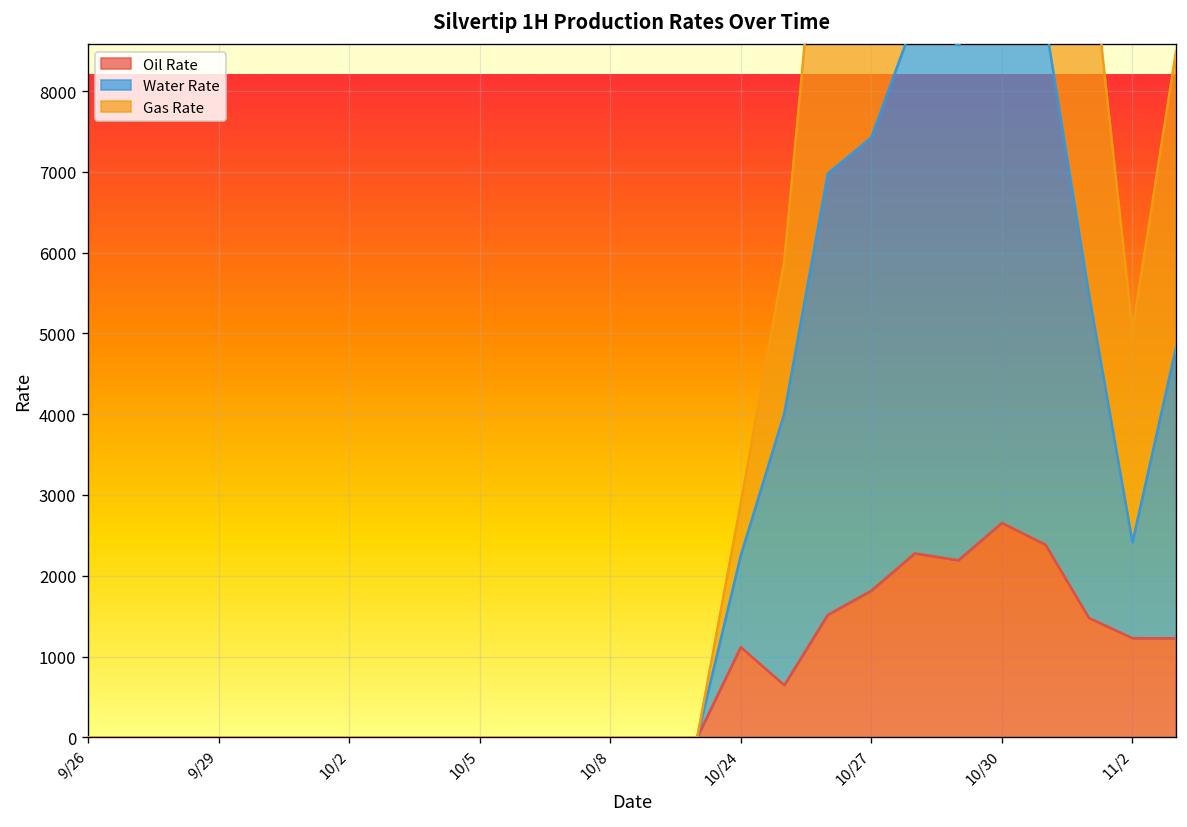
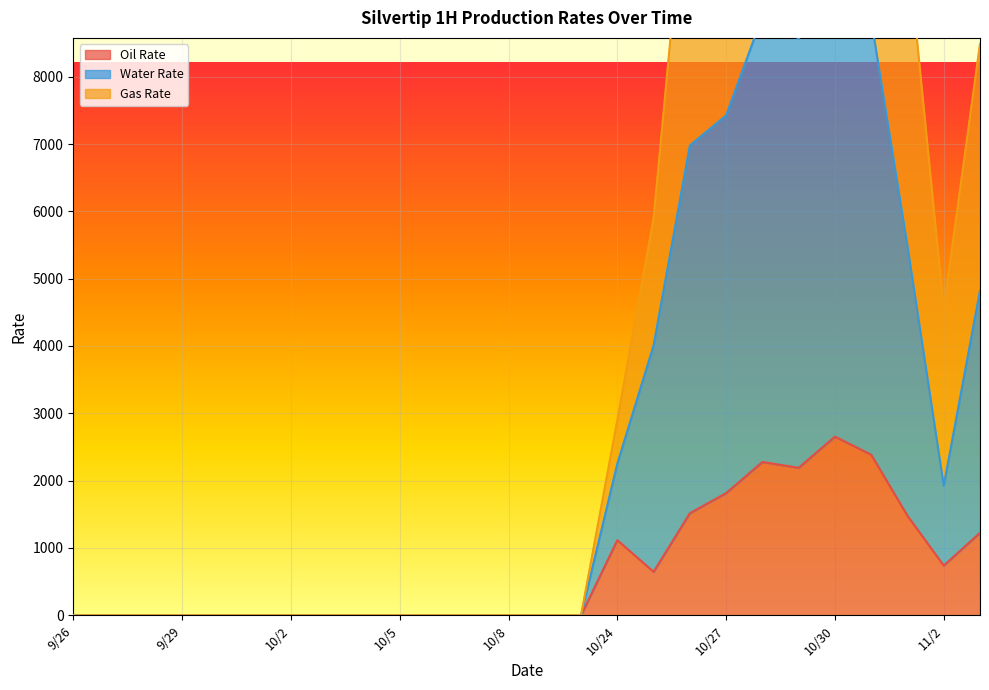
  {
    "Oil Rate": {
      "10/24": 1100,
      "10/27": 1800,
      "10/30": 2700,
-     "11/2": 1200
+     "11/2": 700
    },
    "Water Rate": {
      "10/24": 1100,
      "10/27": 5600,
      "11/2": 1200
    },
    "Gas Rate": {
      "10/24": 600,
      "11/2": 2600
    }
  }
